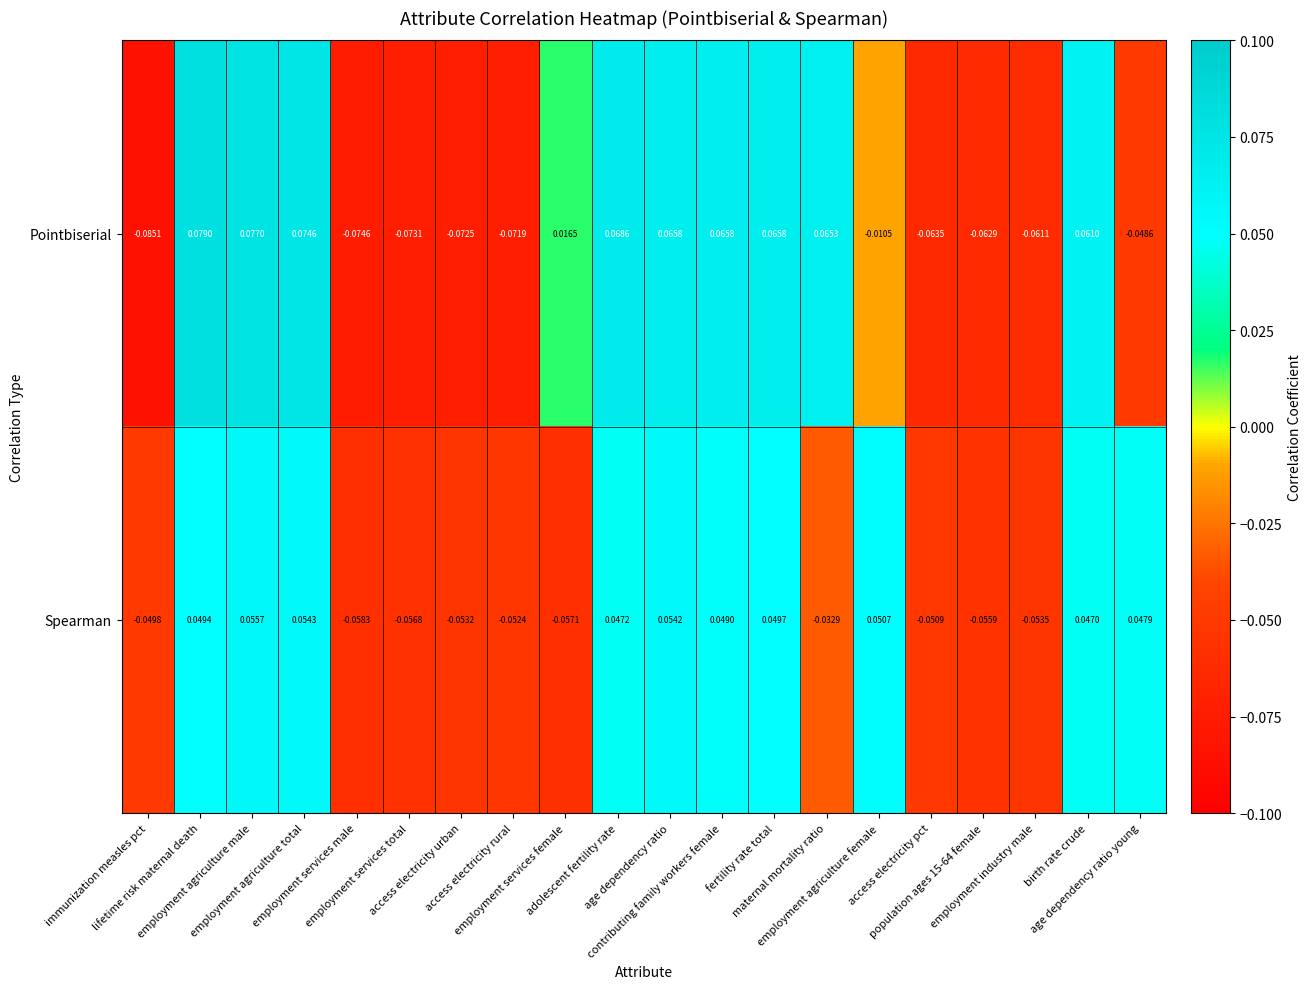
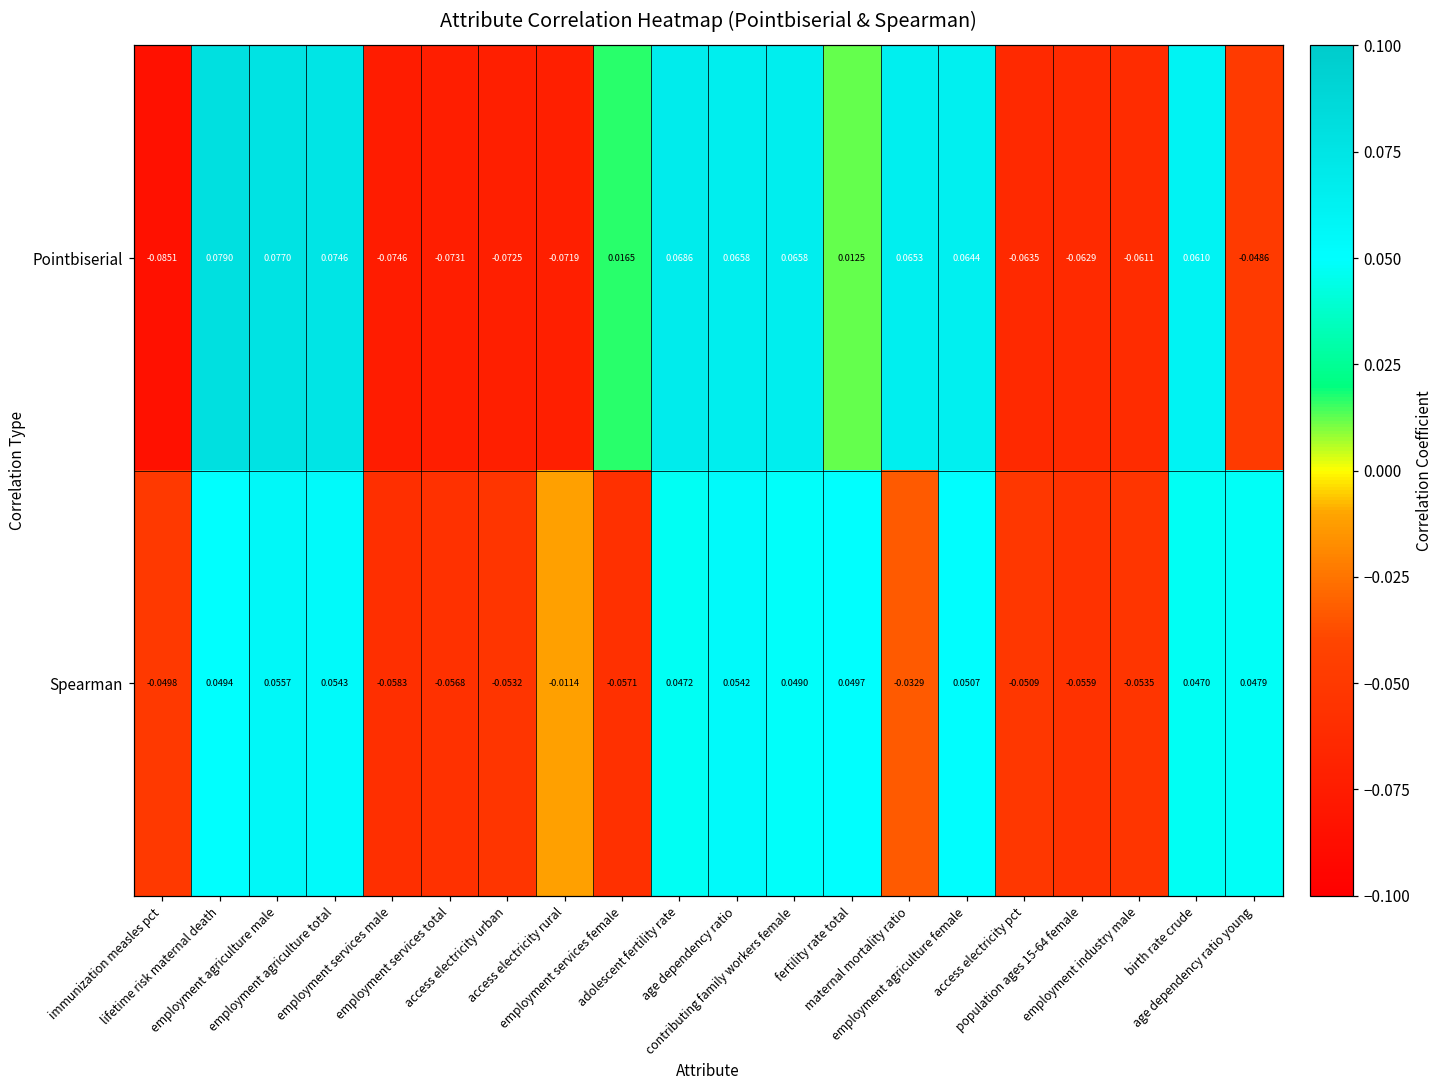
  {
    "Pointbiserial": {
      "immunization measles pct": -0.0851,
      "lifetime risk maternal death": 0.0790,
      "employment agriculture male": 0.0770,
      "employment agriculture total": 0.0746,
      "employment services male": -0.0746,
      "employment services total": -0.0731,
      "access electricity urban": -0.0725,
      "access electricity rural": -0.0719,
      "employment services female": 0.0165,
      "adolescent fertility rate": 0.0686,
      "age dependency ratio": 0.0658,
      "contributing family workers female": 0.0658,
-     "fertility rate total": 0.0658,
+     "fertility rate total": 0.0125,
      "maternal mortality ratio": 0.0653,
-     "employment agriculture female": -0.0105,
+     "employment agriculture female": 0.0644,
      "access electricity pct": -0.0635,
      "population ages 15-64 female": -0.0629,
      "employment industry male": -0.0611,
      "birth rate crude": 0.0610,
      "age dependency ratio young": -0.0486
    },
    "Spearman": {
      "immunization measles pct": -0.0498,
      "lifetime risk maternal death": 0.0494,
      "employment agriculture male": 0.0557,
      "employment agriculture total": 0.0543,
      "employment services male": -0.0583,
      "employment services total": -0.0568,
      "access electricity urban": -0.0532,
-     "access electricity rural": -0.0524,
+     "access electricity rural": -0.0114,
      "employment services female": -0.0571,
      "adolescent fertility rate": 0.0472,
      "age dependency ratio": 0.0542,
      "contributing family workers female": 0.0490,
      "fertility rate total": 0.0497,
      "maternal mortality ratio": -0.0329,
      "employment agriculture female": 0.0507,
      "access electricity pct": -0.0509,
      "population ages 15-64 female": -0.0559,
      "employment industry male": -0.0535,
      "birth rate crude": 0.0470,
      "age dependency ratio young": 0.0479
    }
  }
